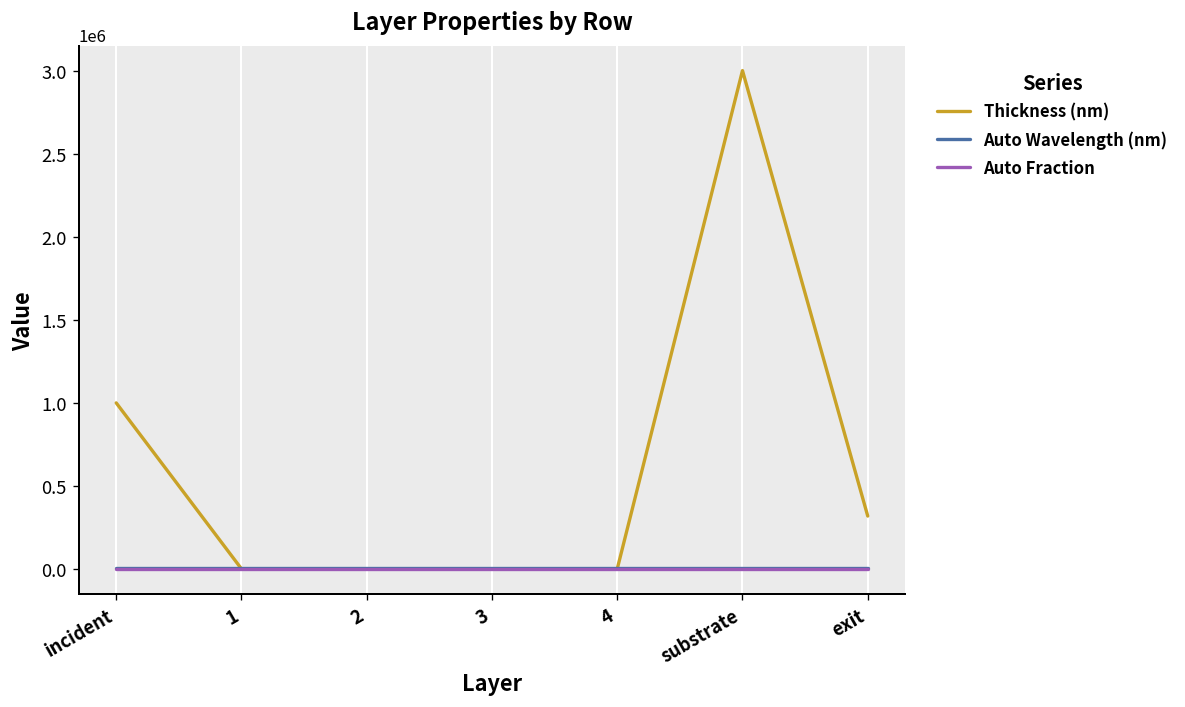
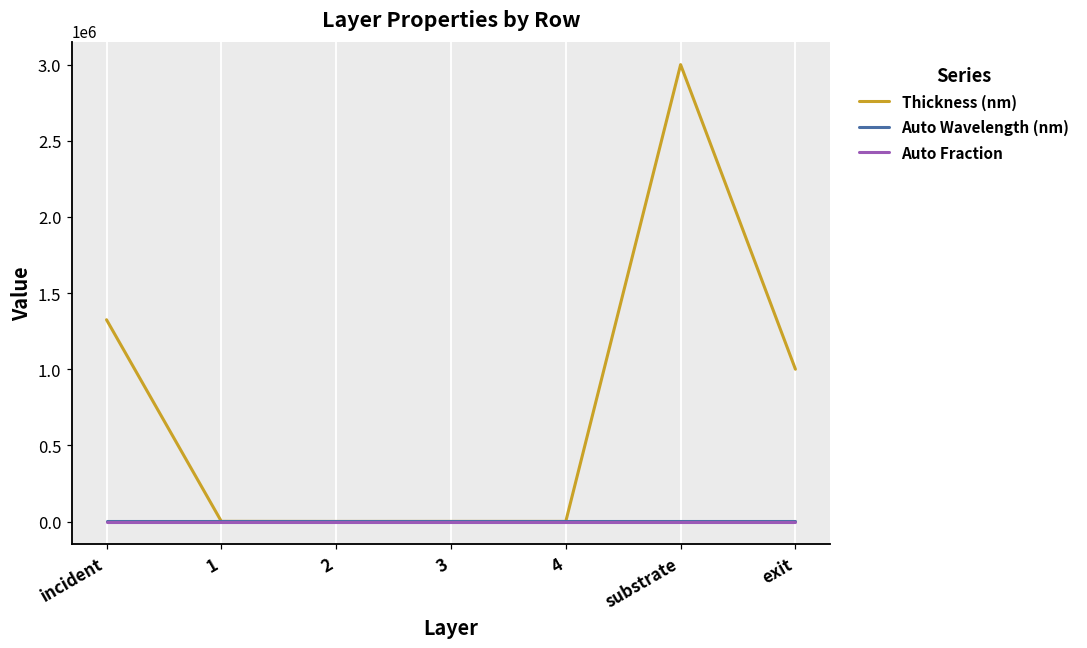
  {
    "Thickness (nm)": {
-     "incident": 1000000,
+     "incident": 1320000,
      "substrate": 3000000,
-     "exit": 320000
+     "exit": 1000000
    }
  }
